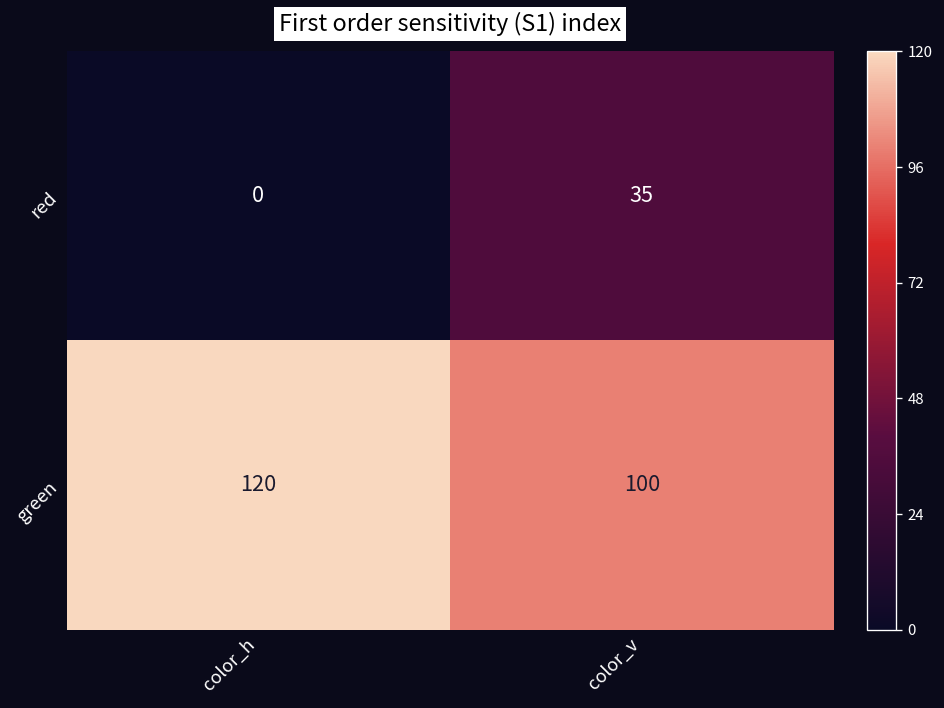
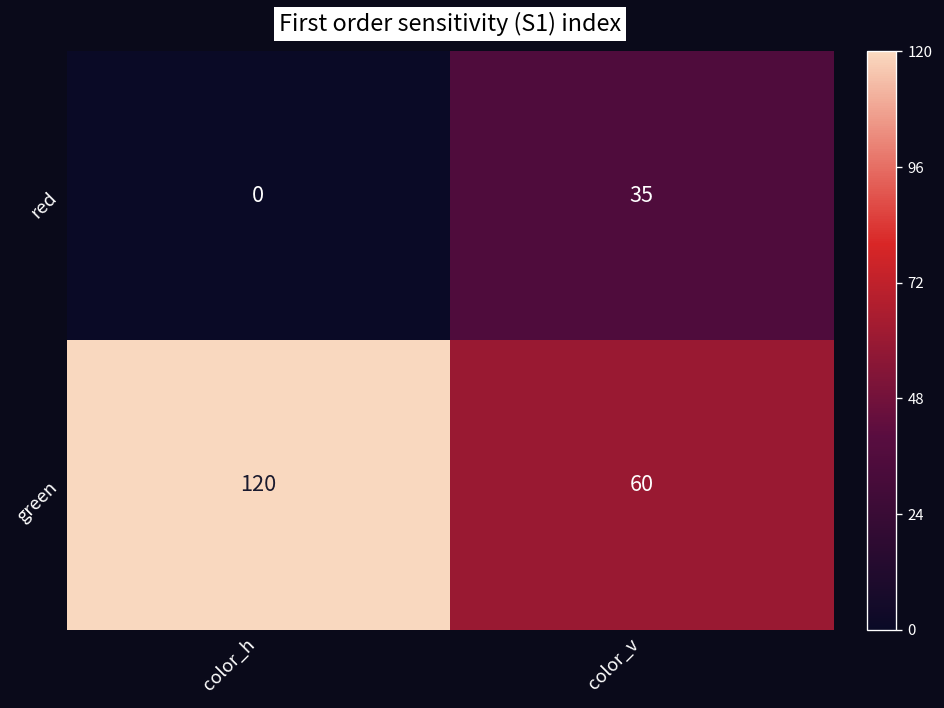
  {
    "red": {
      "color_h": 0,
      "color_v": 35
    },
    "green": {
      "color_h": 120,
-     "color_v": 100
+     "color_v": 60
    }
  }
